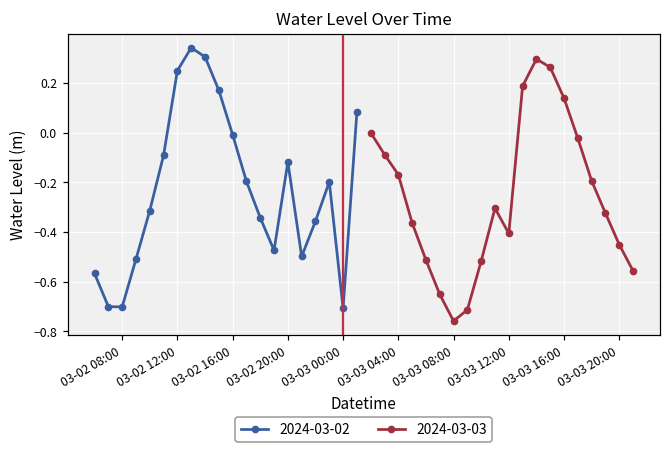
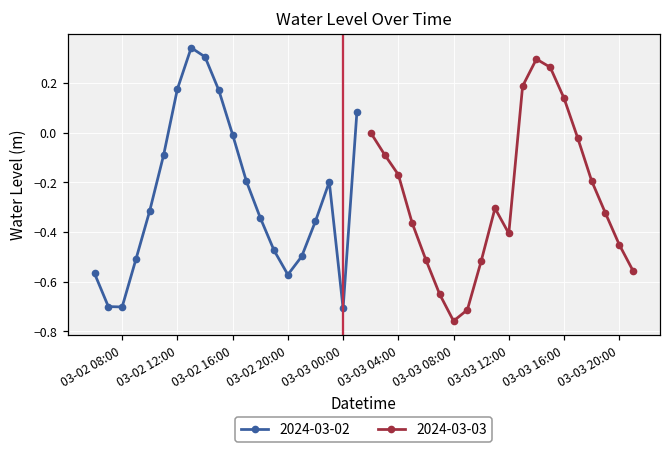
  {
    "2024-03-02": {
      "03-02 08:00": -0.70,
-     "03-02 12:00": 0.25,
+     "03-02 12:00": 0.18,
      "03-02 16:00": -0.01,
-     "03-02 20:00": -0.12,
+     "03-02 20:00": -0.57,
      "03-03 00:00": -0.71
    },
    "2024-03-03": {
      "03-03 04:00": -0.17,
      "03-03 08:00": -0.76,
      "03-03 12:00": -0.41,
      "03-03 16:00": 0.14,
      "03-03 20:00": -0.45
    }
  }
